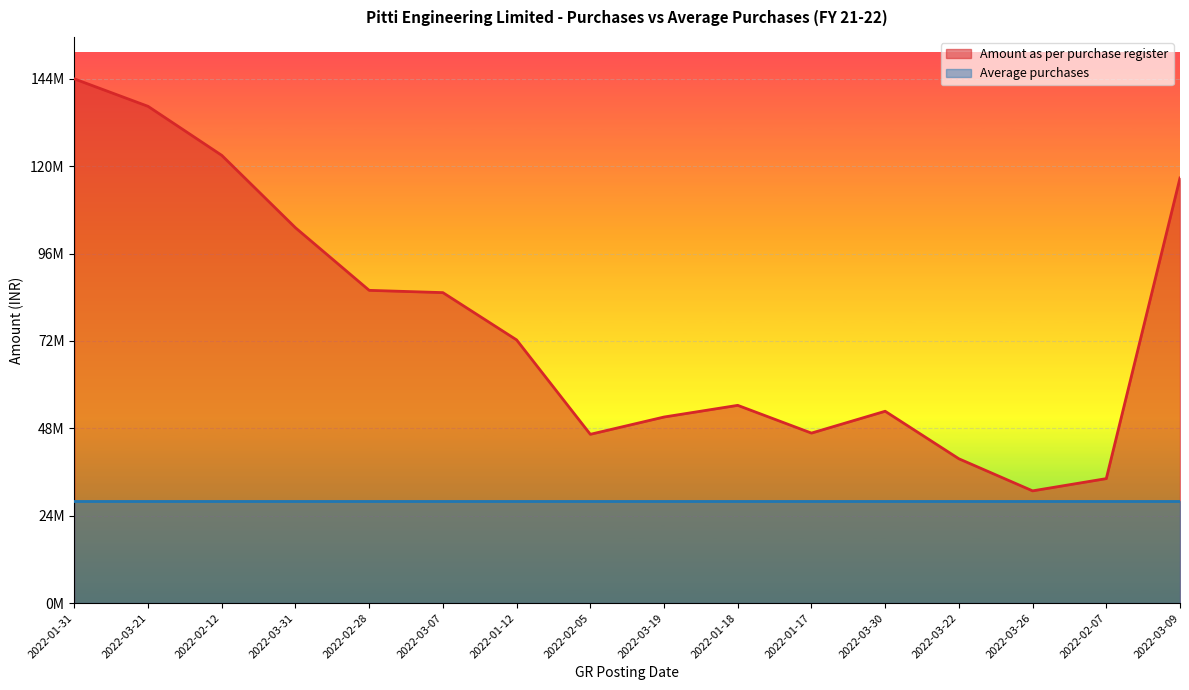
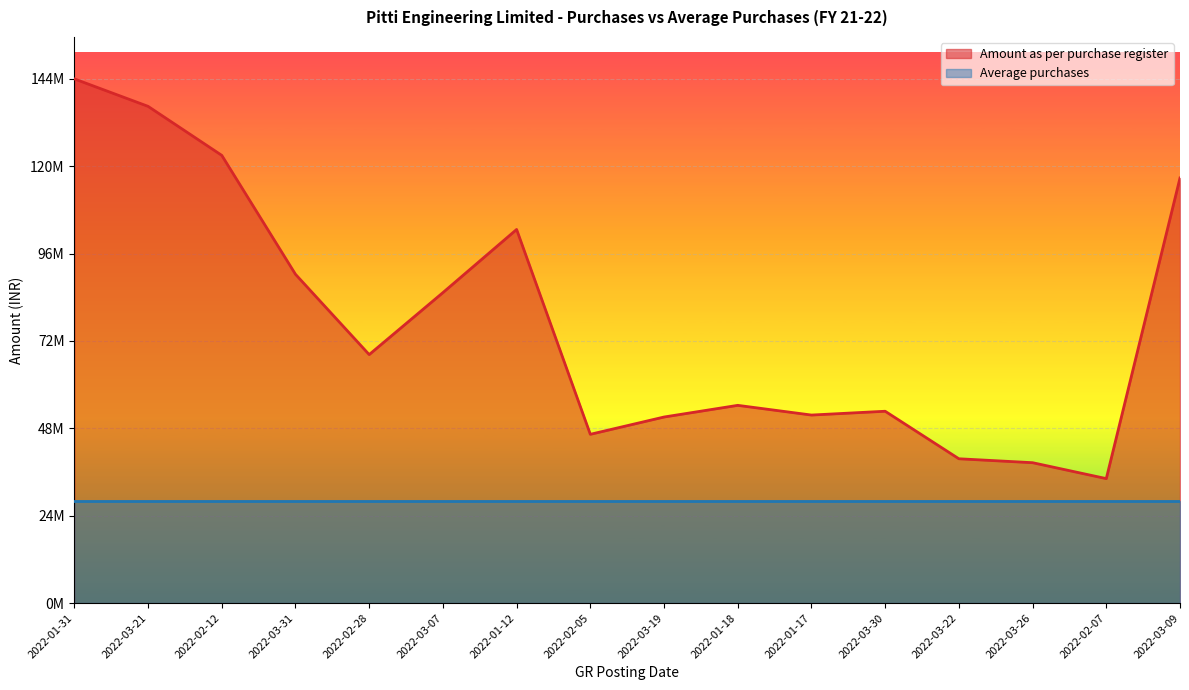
  {
    "Amount as per purchase register": {
      "2022-01-31": 144000000,
      "2022-03-21": 136000000,
      "2022-02-12": 123000000,
-     "2022-03-31": 103000000,
-     "2022-02-28": 86000000,
+     "2022-03-31": 90000000,
+     "2022-02-28": 68000000,
      "2022-03-07": 85000000,
-     "2022-01-12": 72000000,
+     "2022-01-12": 102000000,
      "2022-02-05": 46000000,
      "2022-03-19": 51000000,
      "2022-01-18": 54000000,
-     "2022-01-17": 47000000,
+     "2022-01-17": 52000000,
      "2022-03-30": 53000000,
      "2022-03-22": 40000000,
-     "2022-03-26": 31000000,
+     "2022-03-26": 39000000,
      "2022-02-07": 34000000,
      "2022-03-09": 117000000
    },
    "Average purchases": {
      "2022-01-31": 28000000,
      "2022-03-21": 28000000,
      "2022-02-12": 28000000,
      "2022-03-31": 28000000,
      "2022-02-28": 28000000,
      "2022-03-07": 28000000,
      "2022-01-12": 28000000,
      "2022-02-05": 28000000,
      "2022-03-19": 28000000,
      "2022-01-18": 28000000,
      "2022-01-17": 28000000,
      "2022-03-30": 28000000,
      "2022-03-22": 28000000,
      "2022-03-26": 28000000,
      "2022-02-07": 28000000,
      "2022-03-09": 28000000
    }
  }
